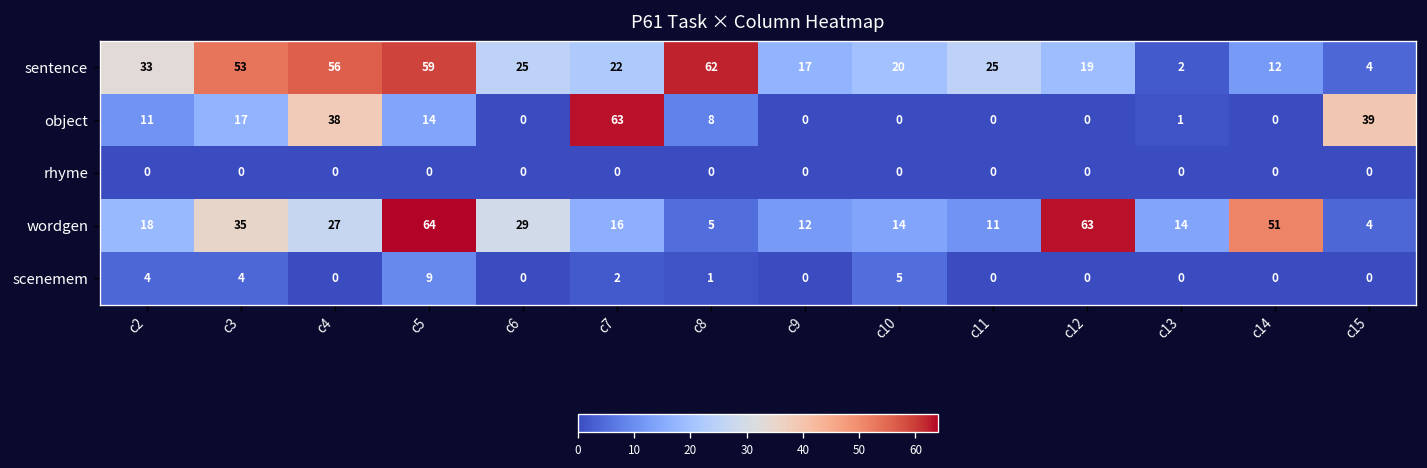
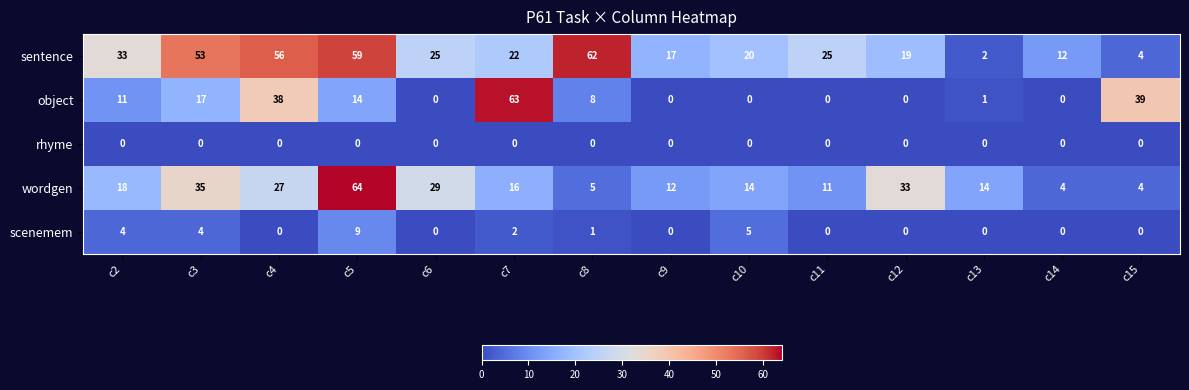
  {
    "sentence": {
      "c2": 33,
      "c3": 53,
      "c4": 56,
      "c5": 59,
      "c6": 25,
      "c7": 22,
      "c8": 62,
      "c9": 17,
      "c10": 20,
      "c11": 25,
      "c12": 19,
      "c13": 2,
      "c14": 12,
      "c15": 4
    },
    "object": {
      "c2": 11,
      "c3": 17,
      "c4": 38,
      "c5": 14,
      "c6": 0,
      "c7": 63,
      "c8": 8,
      "c9": 0,
      "c10": 0,
      "c11": 0,
      "c12": 0,
      "c13": 1,
      "c14": 0,
      "c15": 39
    },
    "rhyme": {
      "c2": 0,
      "c3": 0,
      "c4": 0,
      "c5": 0,
      "c6": 0,
      "c7": 0,
      "c8": 0,
      "c9": 0,
      "c10": 0,
      "c11": 0,
      "c12": 0,
      "c13": 0,
      "c14": 0,
      "c15": 0
    },
    "wordgen": {
      "c2": 18,
      "c3": 35,
      "c4": 27,
      "c5": 64,
      "c6": 29,
      "c7": 16,
      "c8": 5,
      "c9": 12,
      "c10": 14,
      "c11": 11,
-     "c12": 63,
+     "c12": 33,
      "c13": 14,
-     "c14": 51,
+     "c14": 4,
      "c15": 4
    },
    "scenemem": {
      "c2": 4,
      "c3": 4,
      "c4": 0,
      "c5": 9,
      "c6": 0,
      "c7": 2,
      "c8": 1,
      "c9": 0,
      "c10": 5,
      "c11": 0,
      "c12": 0,
      "c13": 0,
      "c14": 0,
      "c15": 0
    }
  }
